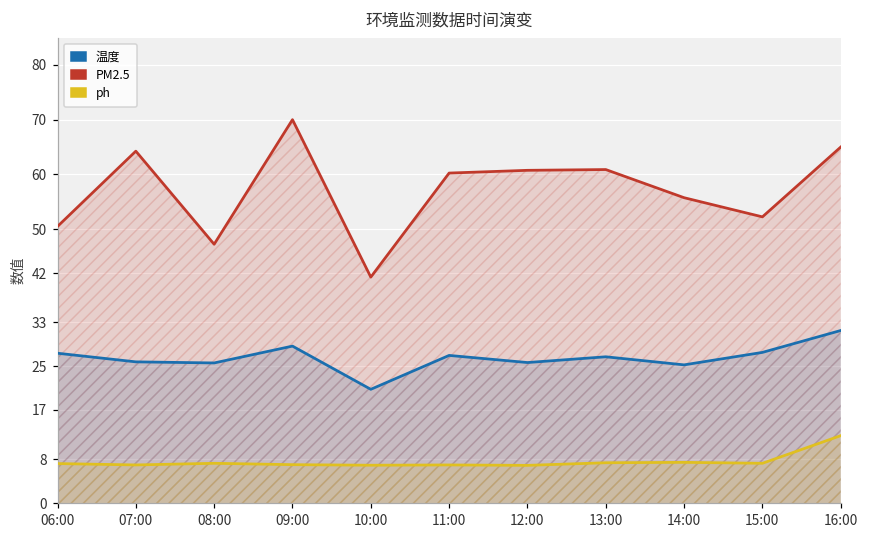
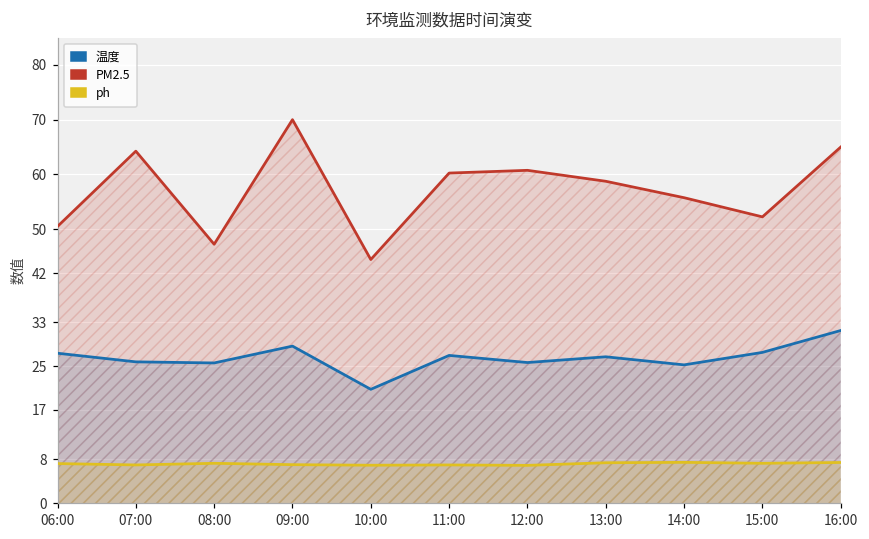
  {
    "温度": {
      "06:00": 27,
      "07:00": 26,
      "08:00": 26,
      "09:00": 29,
      "10:00": 21,
      "11:00": 27,
      "12:00": 26,
      "13:00": 27,
      "14:00": 25,
      "15:00": 28,
      "16:00": 32
    },
    "PM2.5": {
      "06:00": 51,
      "07:00": 64,
      "08:00": 47,
      "09:00": 70,
-     "10:00": 41,
+     "10:00": 44,
      "11:00": 60,
      "12:00": 61,
-     "13:00": 61,
+     "13:00": 59,
      "14:00": 56,
      "15:00": 52,
      "16:00": 65
    },
    "ph": {
      "06:00": 7,
      "07:00": 7,
      "08:00": 7,
      "09:00": 7,
      "10:00": 7,
      "11:00": 7,
      "12:00": 7,
      "13:00": 7,
      "14:00": 7,
      "15:00": 7,
-     "16:00": 12
+     "16:00": 7
    }
  }
